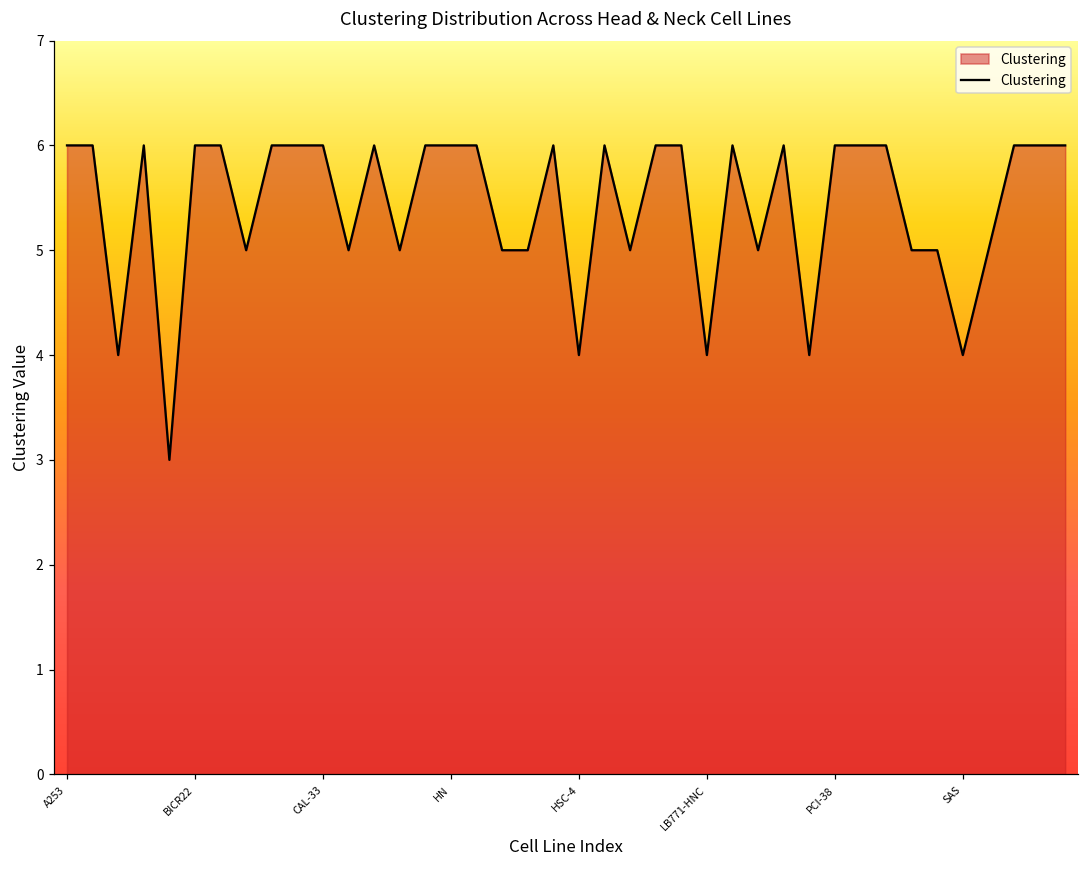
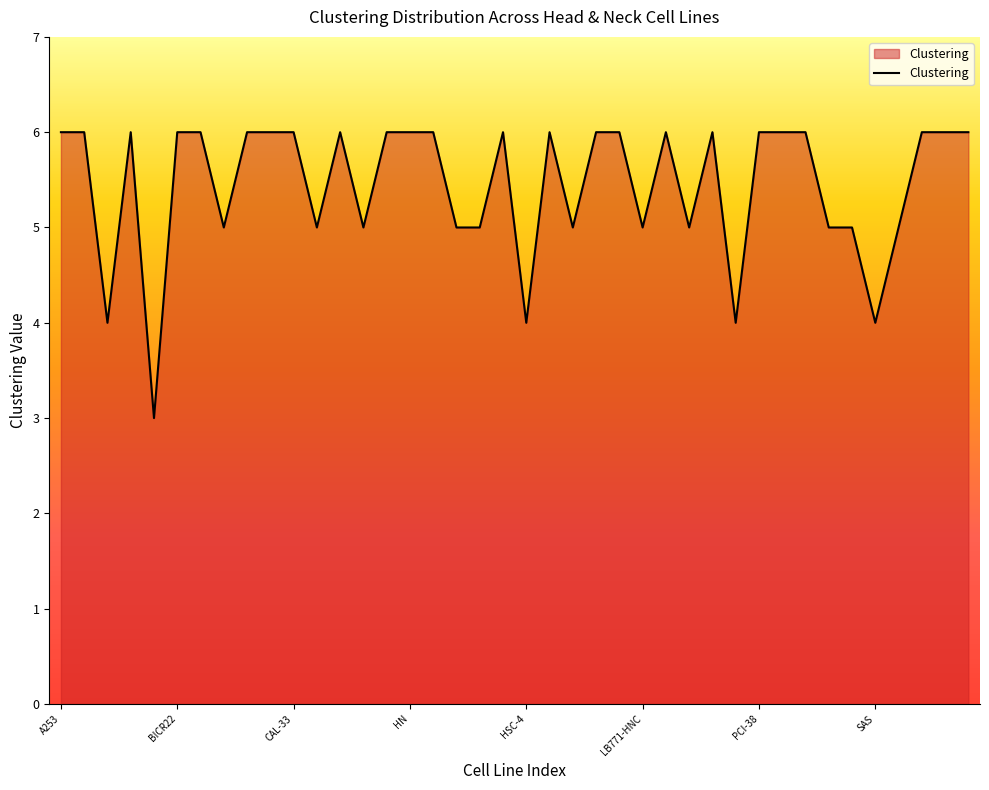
  {
    "A253": 6,
    "BICR22": 6,
    "CAL-33": 6,
    "HN": 6,
    "HSC-4": 4,
-   "LB771-HNC": 4,
+   "LB771-HNC": 5,
    "PCI-38": 6,
    "SAS": 4
  }
